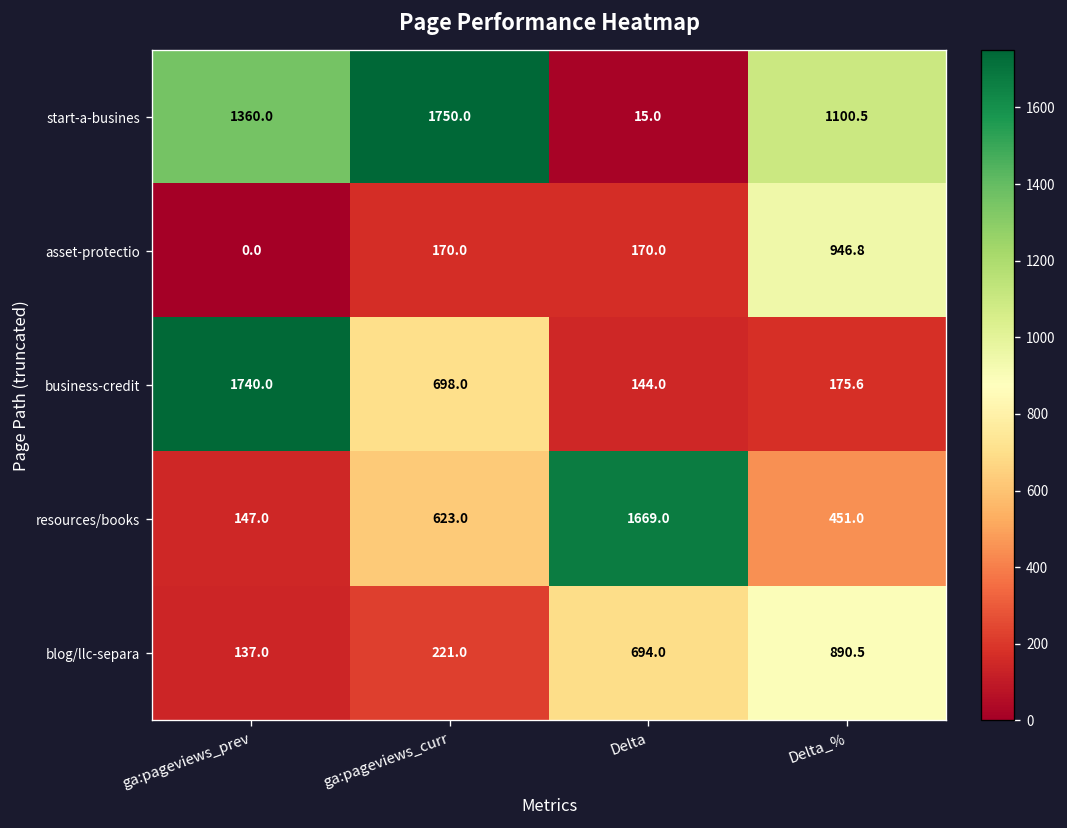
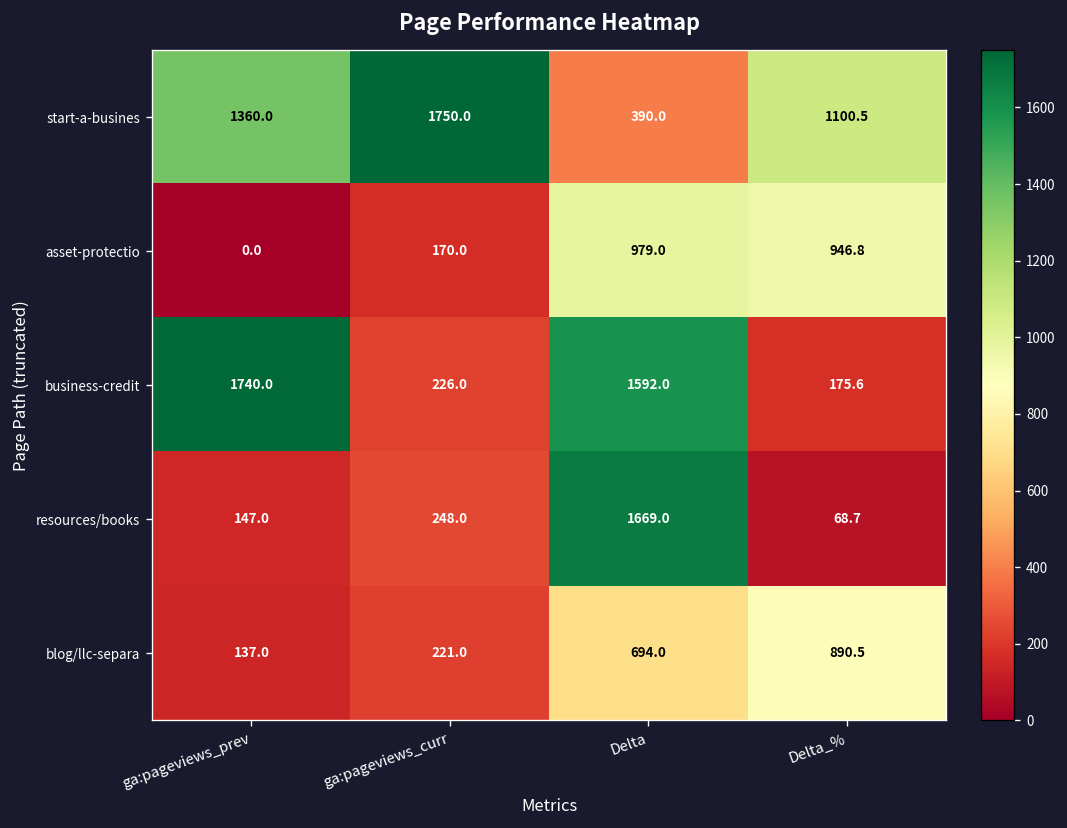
  {
    "start-a-busines": {
      "ga:pageviews_prev": 1360.0,
      "ga:pageviews_curr": 1750.0,
-     "Delta": 15.0,
+     "Delta": 390.0,
      "Delta_%": 1100.5
    },
    "asset-protectio": {
      "ga:pageviews_prev": 0.0,
      "ga:pageviews_curr": 170.0,
-     "Delta": 170.0,
+     "Delta": 979.0,
      "Delta_%": 946.8
    },
    "business-credit": {
      "ga:pageviews_prev": 1740.0,
-     "ga:pageviews_curr": 698.0,
-     "Delta": 144.0,
+     "ga:pageviews_curr": 226.0,
+     "Delta": 1592.0,
      "Delta_%": 175.6
    },
    "resources/books": {
      "ga:pageviews_prev": 147.0,
-     "ga:pageviews_curr": 623.0,
+     "ga:pageviews_curr": 248.0,
      "Delta": 1669.0,
-     "Delta_%": 451.0
+     "Delta_%": 68.7
    },
    "blog/llc-separa": {
      "ga:pageviews_prev": 137.0,
      "ga:pageviews_curr": 221.0,
      "Delta": 694.0,
      "Delta_%": 890.5
    }
  }
